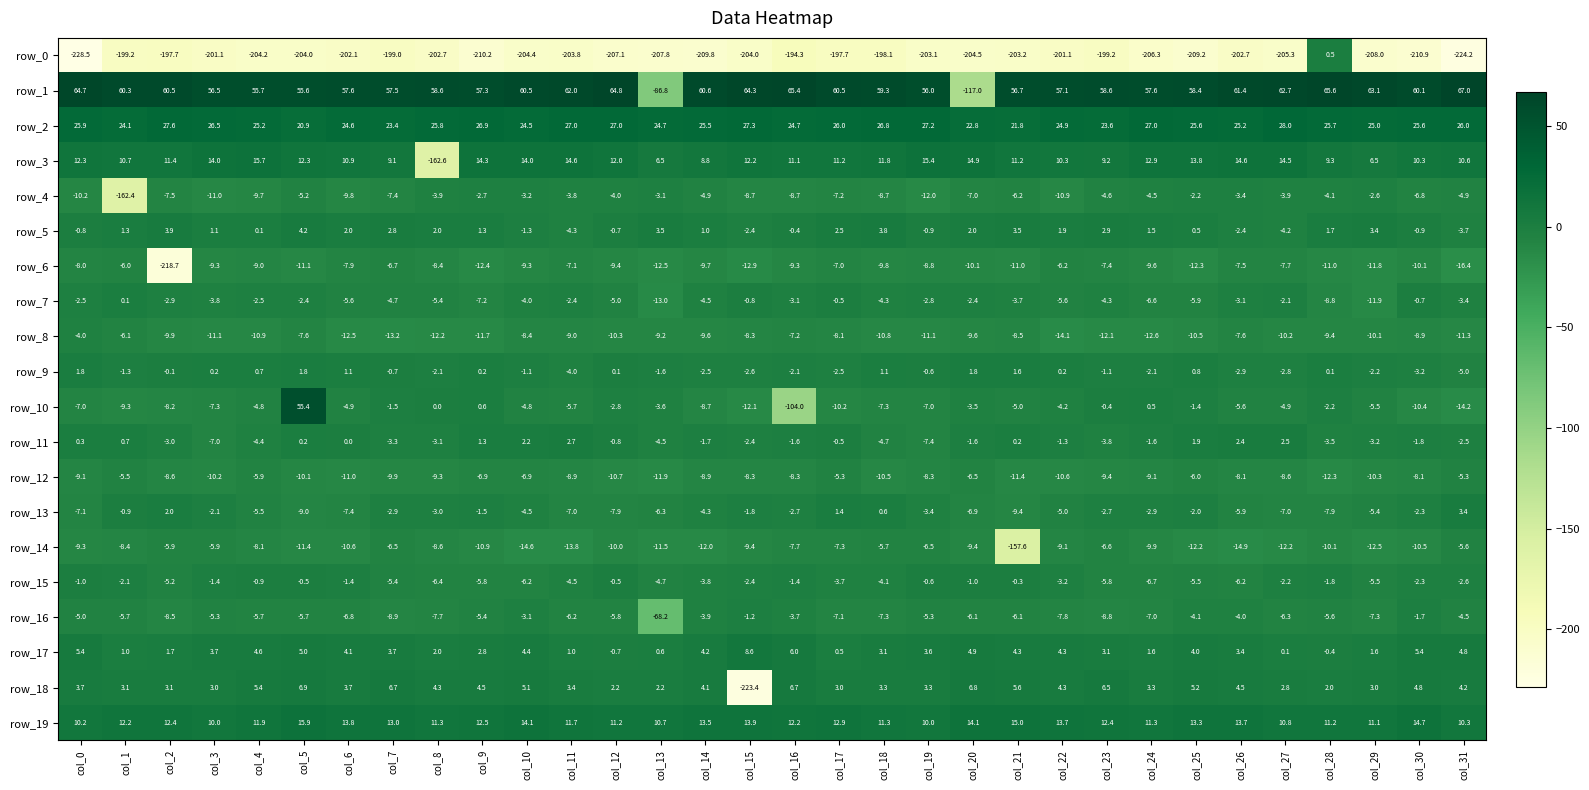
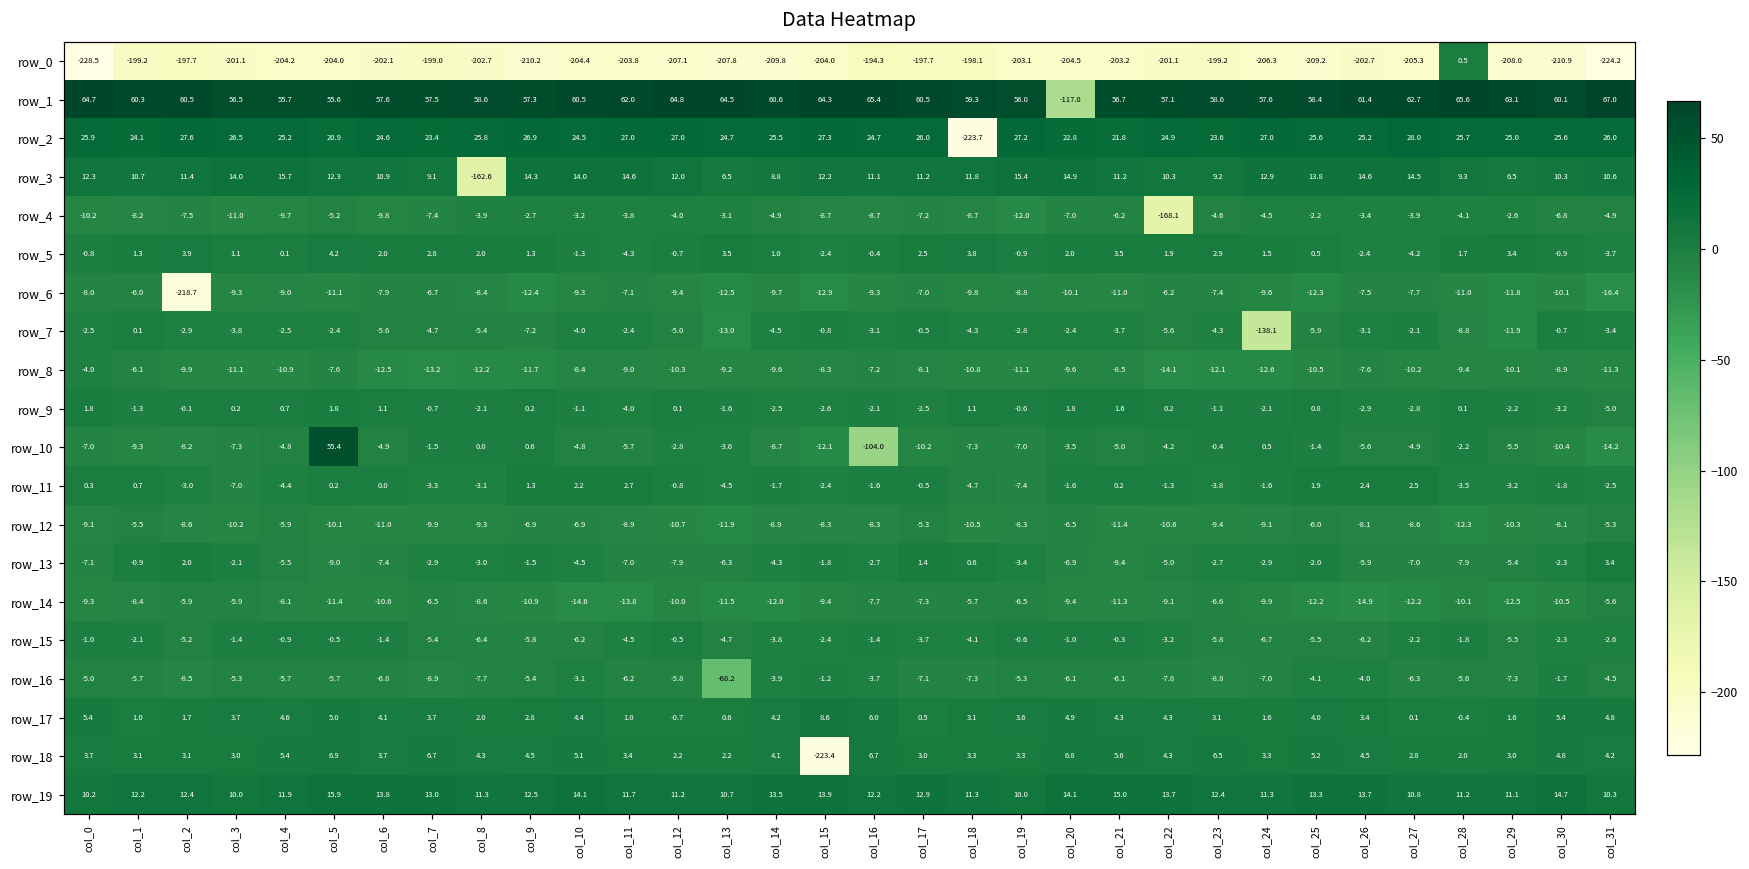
  {
    "row_1": {
      "col_0": 64.7,
      "col_1": 60.3,
      "col_2": 60.5,
      "col_3": 56.5,
      "col_4": 55.7,
      "col_5": 55.6,
      "col_6": 57.6,
      "col_7": 57.5,
      "col_8": 58.6,
      "col_9": 57.3,
      "col_10": 60.5,
      "col_11": 62.0,
      "col_12": 64.8,
-     "col_13": -86.8,
+     "col_13": 64.5,
      "col_14": 60.6,
      "col_15": 64.3,
      "col_16": 65.4,
      "col_17": 60.5,
      "col_18": 59.3,
      "col_19": 56.0,
      "col_20": -117.0,
      "col_21": 56.7,
      "col_22": 57.1,
      "col_23": 58.6,
      "col_24": 57.6,
      "col_25": 58.4,
      "col_26": 61.4,
      "col_27": 62.7,
      "col_28": 65.6,
      "col_29": 63.1,
      "col_30": 60.1,
      "col_31": 67.0
    },
    "row_2": {
      "col_0": 25.9,
      "col_1": 24.1,
      "col_2": 27.6,
      "col_3": 26.5,
      "col_4": 25.2,
      "col_5": 20.9,
      "col_6": 24.6,
      "col_7": 23.4,
      "col_8": 25.8,
      "col_9": 26.9,
      "col_10": 24.5,
      "col_11": 27.0,
      "col_12": 27.0,
      "col_13": 24.7,
      "col_14": 25.5,
      "col_15": 27.3,
      "col_16": 24.7,
      "col_17": 26.0,
-     "col_18": 26.8,
+     "col_18": -223.7,
      "col_19": 27.2,
      "col_20": 22.8,
      "col_21": 21.8,
      "col_22": 24.9,
      "col_23": 23.6,
      "col_24": 27.0,
      "col_25": 25.6,
      "col_26": 25.2,
      "col_27": 28.0,
      "col_28": 25.7,
      "col_29": 25.0,
      "col_30": 25.6,
      "col_31": 26.0
    },
    "row_4": {
      "col_0": -10.2,
-     "col_1": -162.4,
+     "col_1": -8.2,
      "col_2": -7.5,
      "col_3": -11.0,
      "col_4": -9.7,
      "col_5": -5.2,
      "col_6": -9.8,
      "col_7": -7.4,
      "col_8": -3.9,
      "col_9": -2.7,
      "col_10": -3.2,
      "col_11": -3.8,
      "col_12": -4.0,
      "col_13": -3.1,
      "col_14": -4.9,
      "col_15": -8.7,
      "col_16": -8.7,
      "col_17": -7.2,
      "col_18": -8.7,
      "col_19": -12.0,
      "col_20": -7.0,
      "col_21": -6.2,
-     "col_22": -10.9,
+     "col_22": -168.1,
      "col_23": -4.6,
      "col_24": -4.5,
      "col_25": -2.2,
      "col_26": -3.4,
      "col_27": -3.9,
      "col_28": -4.1,
      "col_29": -2.6,
      "col_30": -6.8,
      "col_31": -4.9
    },
    "row_7": {
      "col_0": -2.5,
      "col_1": 0.1,
      "col_2": -2.9,
      "col_3": -3.8,
      "col_4": -2.5,
      "col_5": -2.4,
      "col_6": -5.6,
      "col_7": -4.7,
      "col_8": -5.4,
      "col_9": -7.2,
      "col_10": -4.0,
      "col_11": -2.4,
      "col_12": -5.0,
      "col_13": -13.0,
      "col_14": -4.5,
      "col_15": -0.8,
      "col_16": -3.1,
      "col_17": -0.5,
      "col_18": -4.3,
      "col_19": -2.8,
      "col_20": -2.4,
      "col_21": -3.7,
      "col_22": -5.6,
      "col_23": -4.3,
-     "col_24": -6.6,
+     "col_24": -138.1,
      "col_25": -5.9,
      "col_26": -3.1,
      "col_27": -2.1,
      "col_28": -8.8,
      "col_29": -11.9,
      "col_30": -0.7,
      "col_31": -3.4
    },
    "row_14": {
      "col_0": -9.3,
      "col_1": -8.4,
      "col_2": -5.9,
      "col_3": -5.9,
      "col_4": -8.1,
      "col_5": -11.4,
      "col_6": -10.6,
      "col_7": -6.5,
      "col_8": -8.6,
      "col_9": -10.9,
      "col_10": -14.6,
      "col_11": -13.8,
      "col_12": -10.0,
      "col_13": -11.5,
      "col_14": -12.0,
      "col_15": -9.4,
      "col_16": -7.7,
      "col_17": -7.3,
      "col_18": -5.7,
      "col_19": -6.5,
      "col_20": -9.4,
-     "col_21": -157.6,
+     "col_21": -11.3,
      "col_22": -9.1,
      "col_23": -6.6,
      "col_24": -9.9,
      "col_25": -12.2,
      "col_26": -14.9,
      "col_27": -12.2,
      "col_28": -10.1,
      "col_29": -12.5,
      "col_30": -10.5,
      "col_31": -5.6
    }
  }
